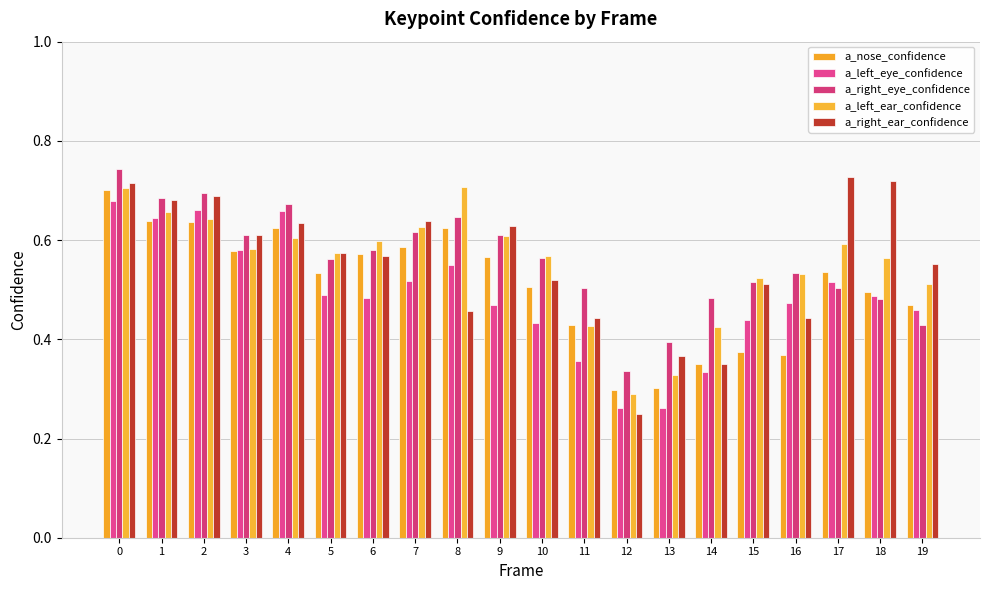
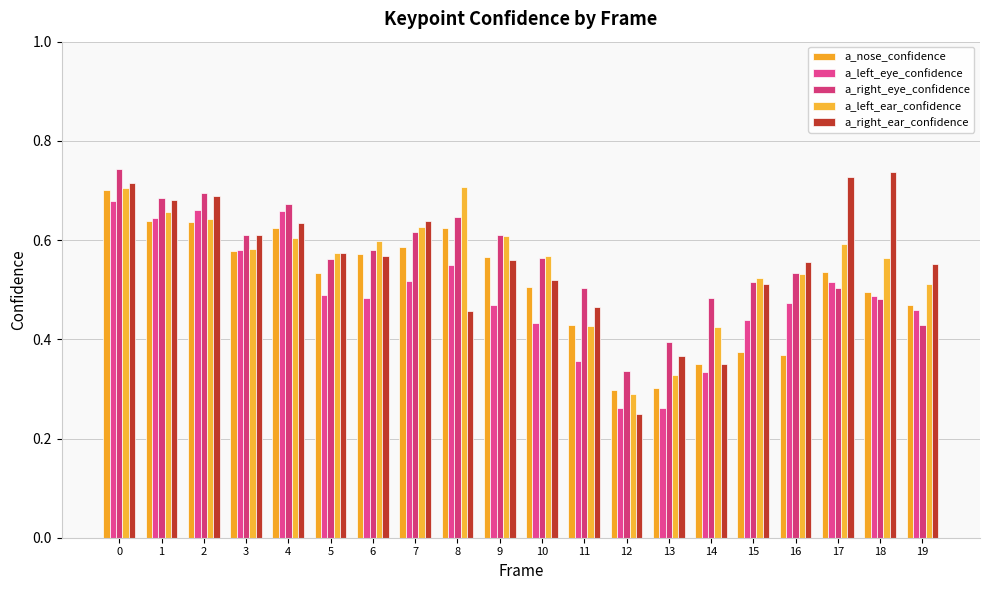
  {
    "a_right_ear_confidence": {
      "0": 0.72,
      "1": 0.68,
      "2": 0.69,
      "3": 0.61,
      "4": 0.63,
      "5": 0.57,
      "6": 0.57,
      "7": 0.64,
      "8": 0.46,
-     "9": 0.63,
+     "9": 0.56,
      "10": 0.52,
-     "11": 0.44,
+     "11": 0.47,
      "12": 0.25,
      "13": 0.37,
      "14": 0.35,
      "15": 0.51,
-     "16": 0.44,
+     "16": 0.56,
      "17": 0.73,
-     "18": 0.72,
+     "18": 0.74,
      "19": 0.55
    }
  }
